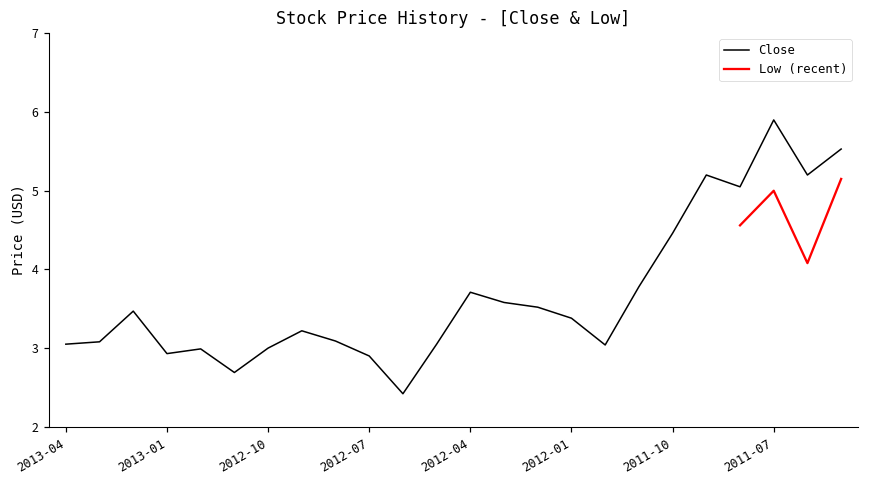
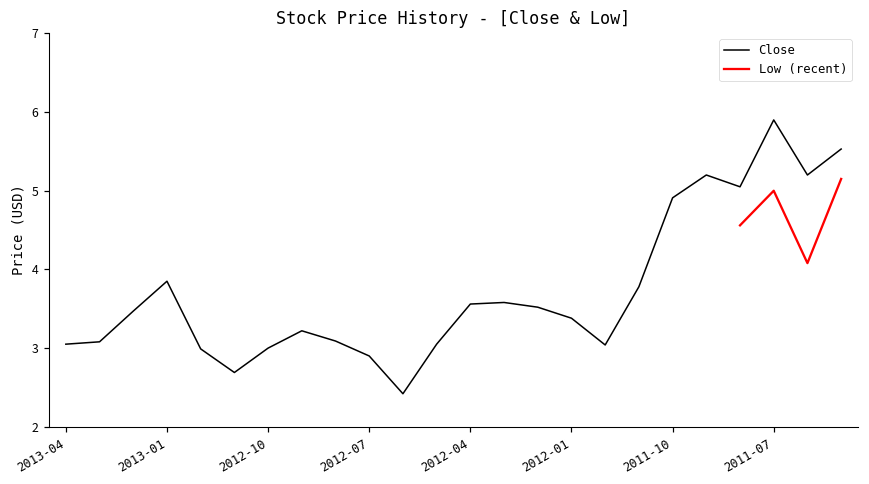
  {
    "Close": {
      "2013-04": 3.1,
-     "2013-01": 2.9,
+     "2013-01": 3.9,
      "2012-10": 3.0,
      "2012-07": 2.9,
-     "2012-04": 3.7,
+     "2012-04": 3.6,
      "2012-01": 3.4,
-     "2011-10": 4.5,
+     "2011-10": 4.9,
      "2011-07": 5.9
    },
    "Low (recent)": {
      "2011-07": 5.0
    }
  }
